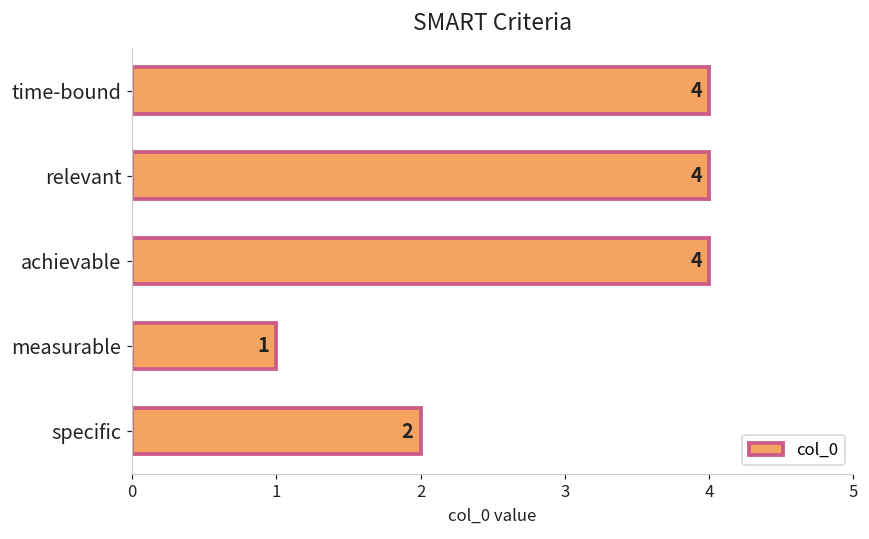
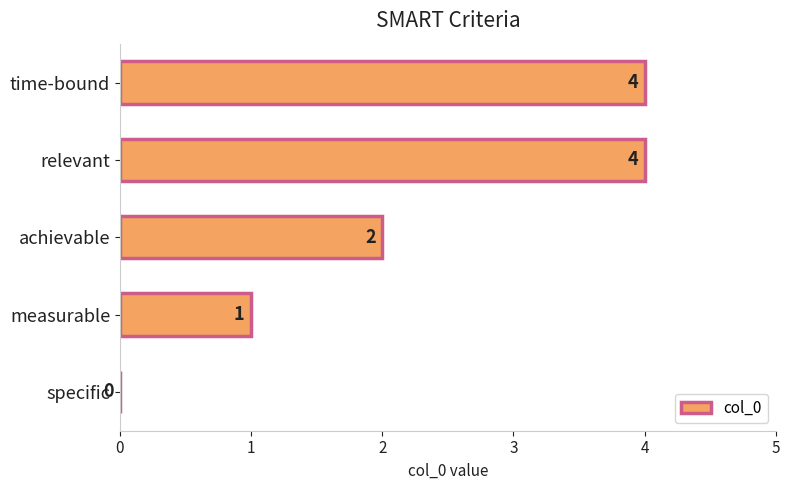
  {
    "time-bound": 4,
    "relevant": 4,
-   "achievable": 4,
+   "achievable": 2,
    "measurable": 1,
-   "specific": 2
+   "specific": 0
  }
